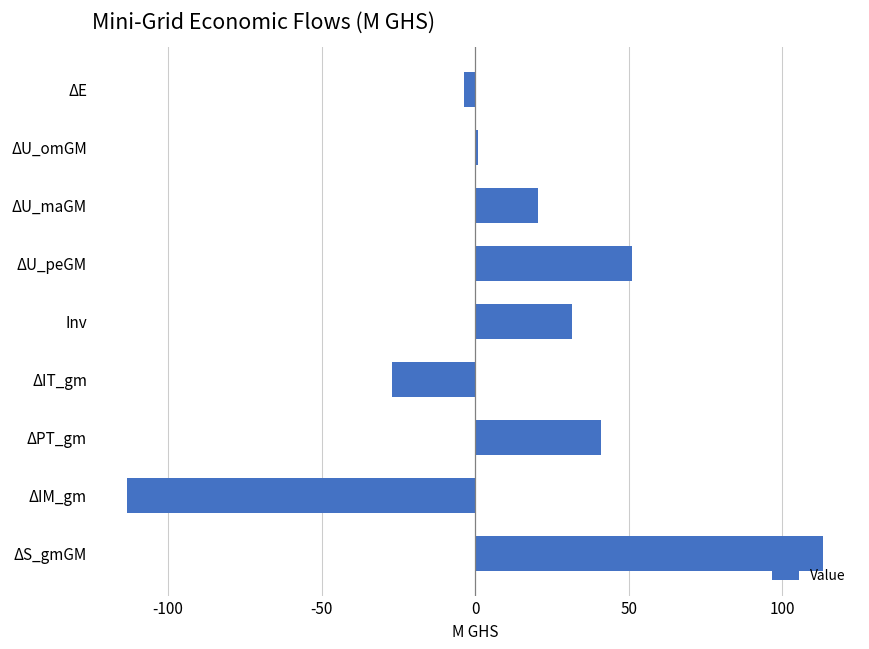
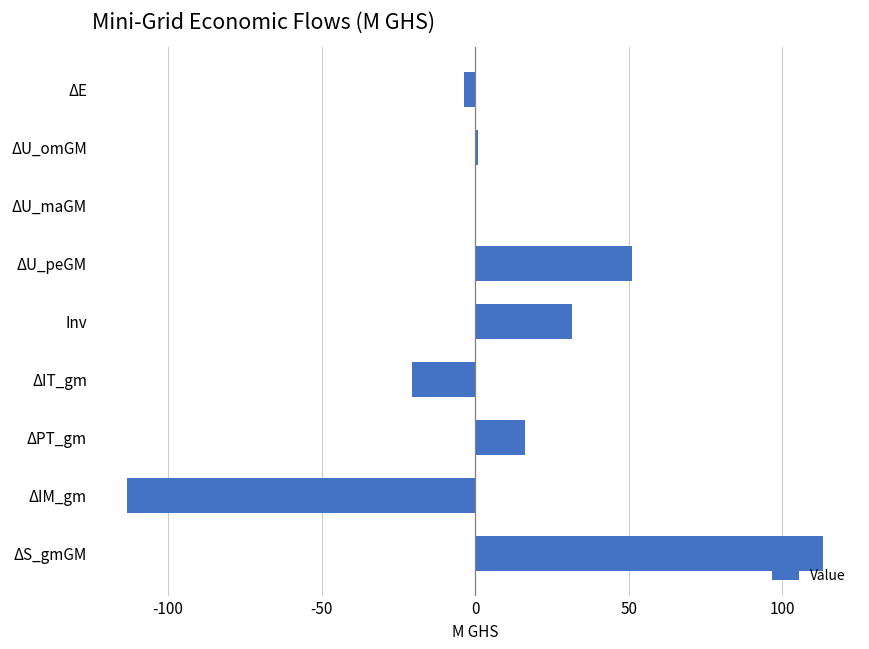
  {
    "ΔE": -4,
    "ΔU_omGM": 1,
-   "ΔU_maGM": 21,
+   "ΔU_maGM": 0,
    "ΔU_peGM": 51,
    "Inv": 31,
-   "ΔIT_gm": -27,
-   "ΔPT_gm": 41,
+   "ΔIT_gm": -21,
+   "ΔPT_gm": 16,
    "ΔIM_gm": -113,
    "ΔS_gmGM": 113
  }
